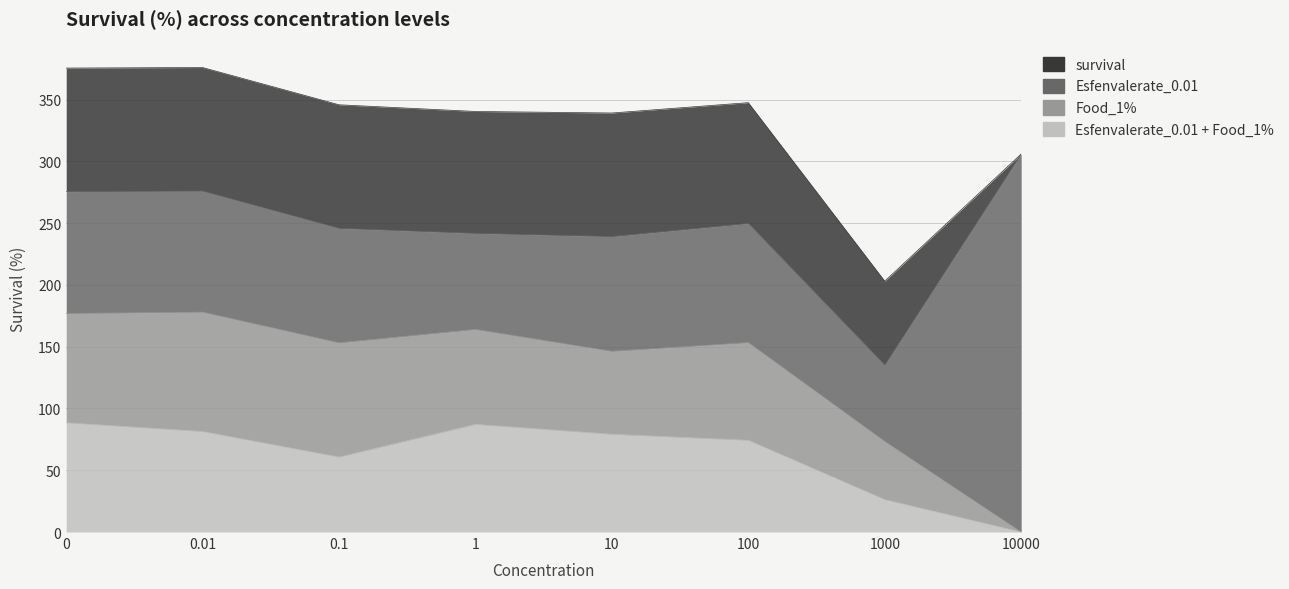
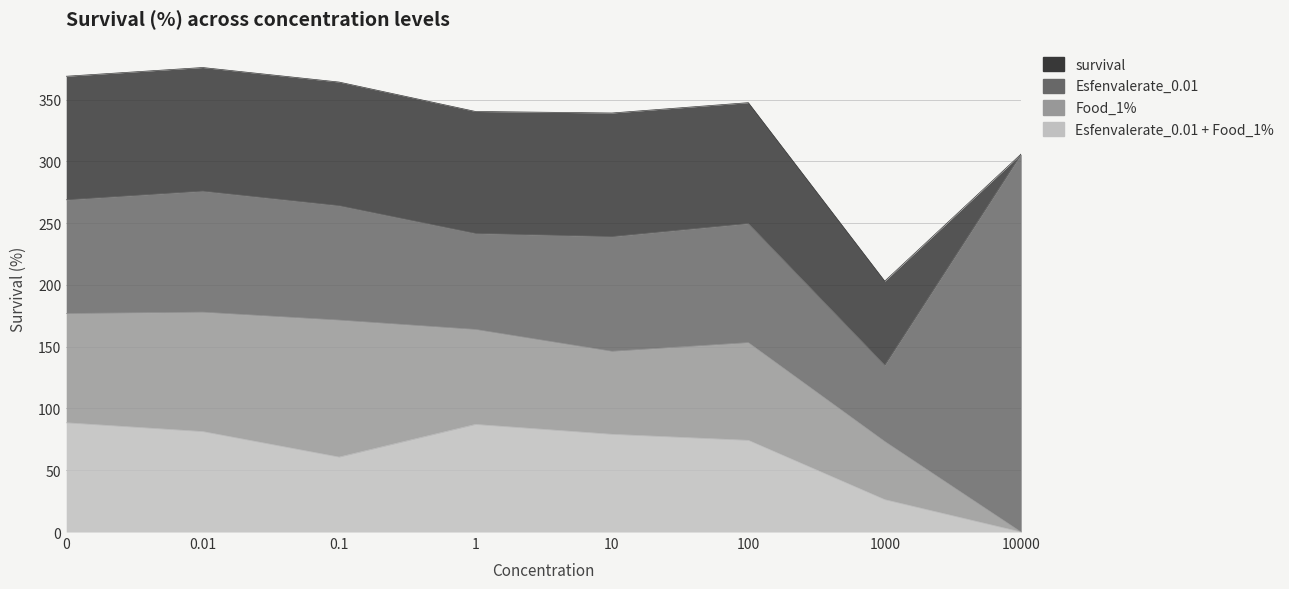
  {
    "Esfenvalerate_0.01 + Food_1%": {
      "0": 88,
      "0.01": 81,
      "0.1": 61,
      "1": 87,
      "10": 79,
      "100": 74,
      "1000": 26
    },
    "Food_1%": {
      "0": 88,
      "0.01": 97,
-     "0.1": 92,
+     "0.1": 111,
      "1": 77,
      "10": 67,
      "100": 79,
      "1000": 47
    },
    "Esfenvalerate_0.01": {
-     "0": 99,
+     "0": 92,
      "0.01": 98,
      "0.1": 93,
      "1": 78,
      "10": 93,
      "100": 96,
      "1000": 62
    },
    "survival": {
      "0": 100,
      "0.01": 100,
      "0.1": 100,
      "1": 99,
      "10": 100,
      "100": 98,
      "1000": 68
    }
  }
